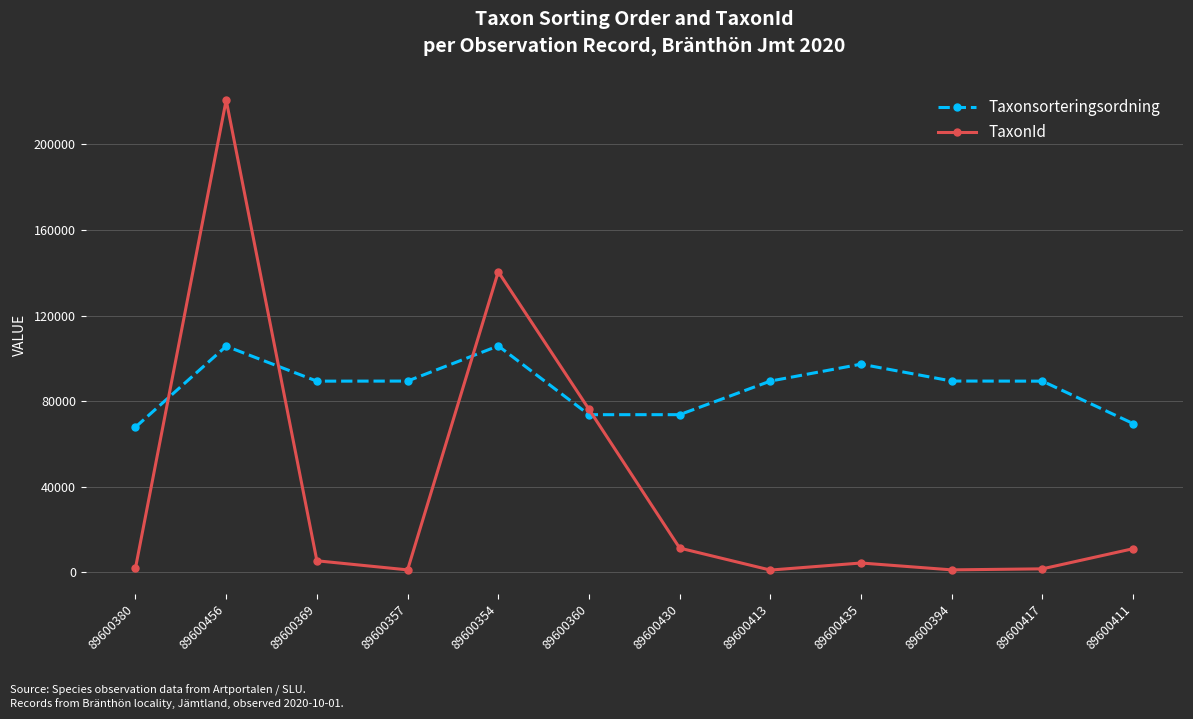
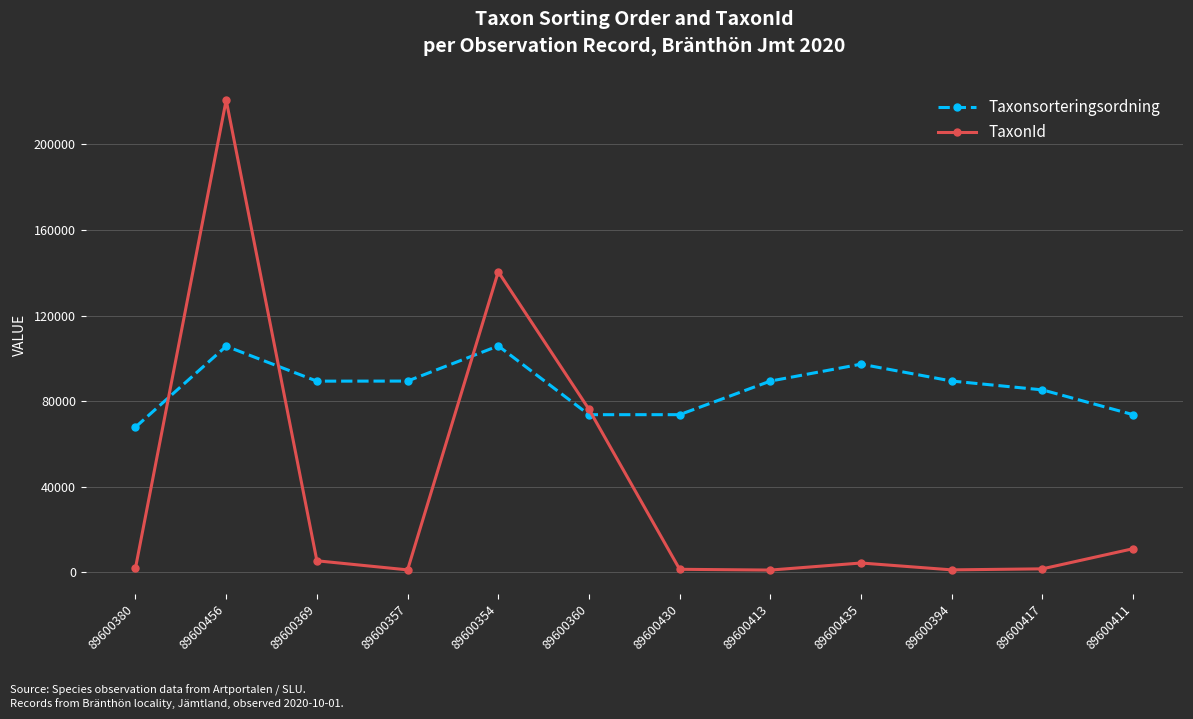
  {
    "Taxonsorteringsordning": {
      "89600380": 68000,
      "89600456": 106000,
      "89600369": 89000,
      "89600357": 89000,
      "89600354": 106000,
      "89600360": 74000,
      "89600430": 74000,
      "89600413": 89000,
      "89600435": 97000,
      "89600394": 89000,
-     "89600417": 89000,
-     "89600411": 70000
+     "89600417": 85000,
+     "89600411": 74000
    },
    "TaxonId": {
      "89600380": 2000,
      "89600456": 221000,
      "89600369": 5000,
      "89600357": 1000,
      "89600354": 140000,
      "89600360": 76000,
-     "89600430": 11000,
+     "89600430": 1000,
      "89600413": 1000,
      "89600435": 4000,
      "89600394": 1000,
      "89600417": 2000,
      "89600411": 11000
    }
  }
